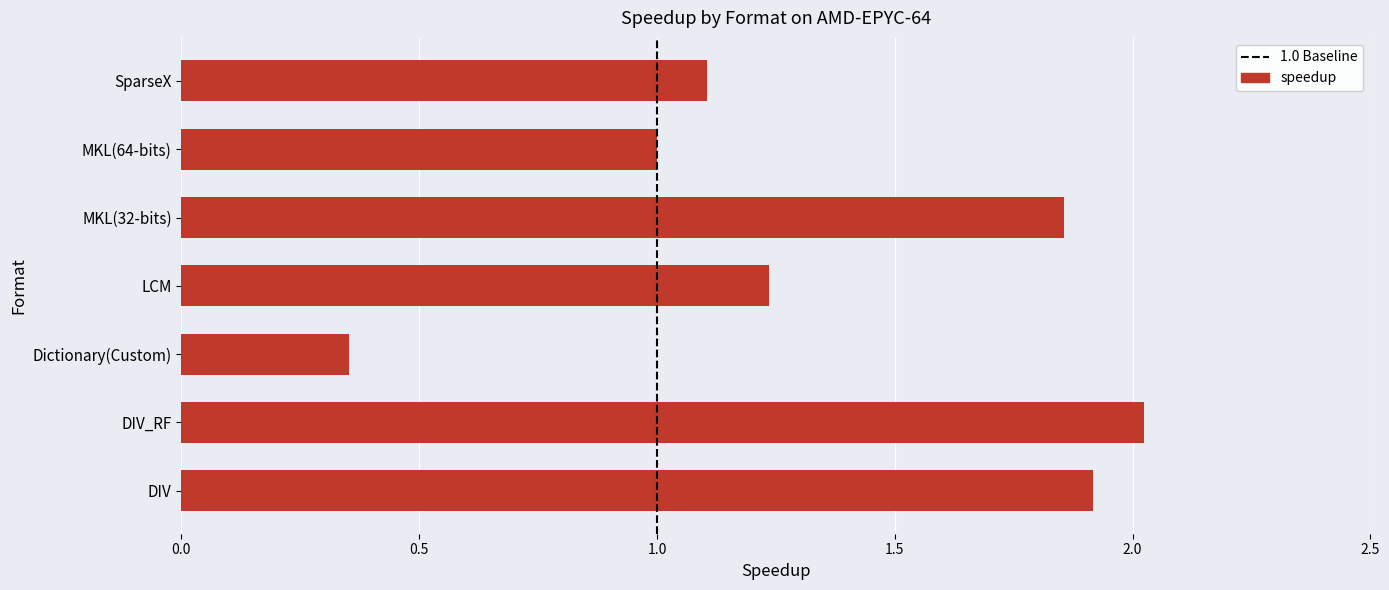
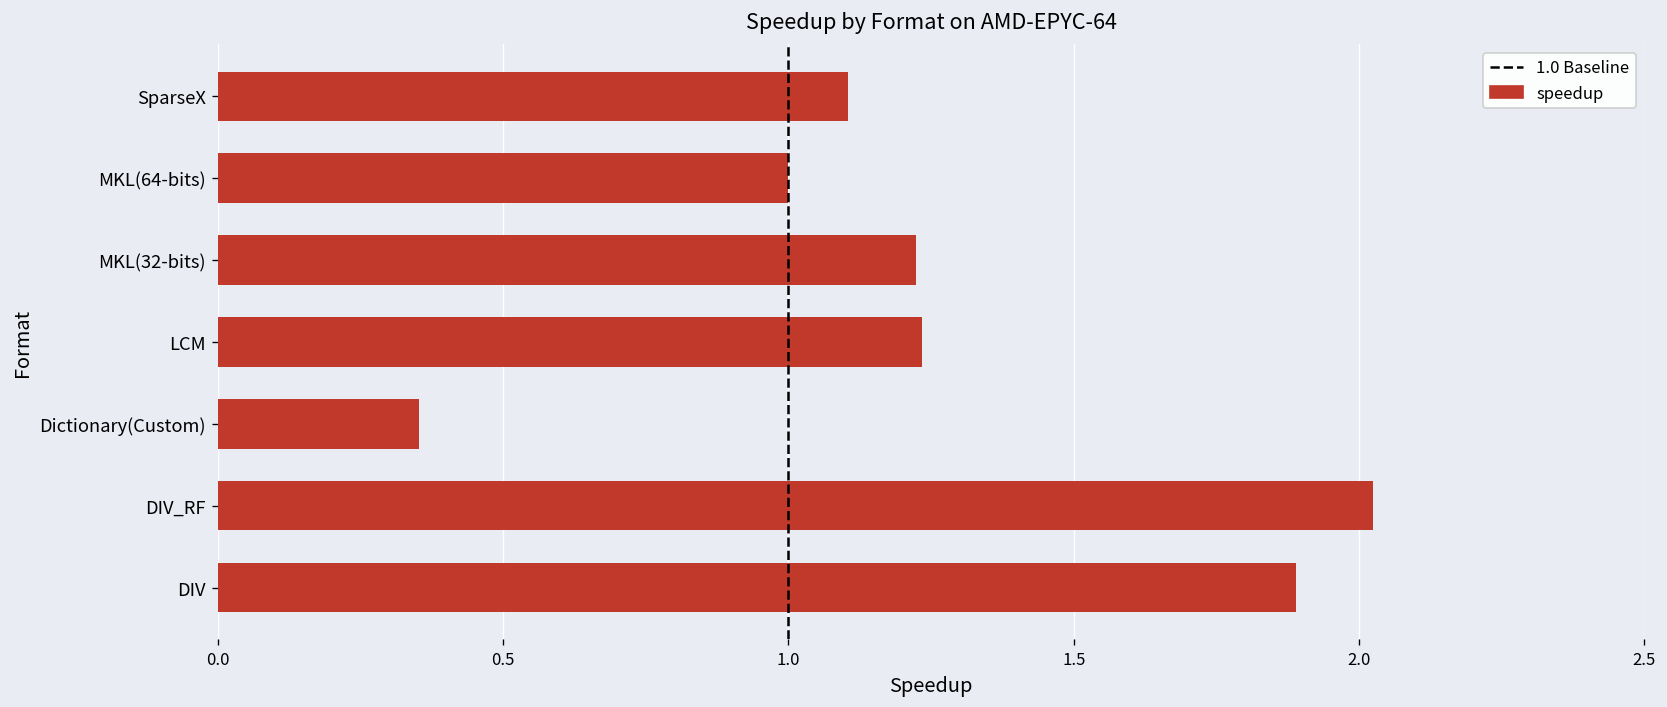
  {
    "SparseX": 1.11,
    "MKL(64-bits)": 1.00,
-   "MKL(32-bits)": 1.86,
+   "MKL(32-bits)": 1.22,
    "LCM": 1.23,
    "Dictionary(Custom)": 0.35,
    "DIV_RF": 2.02,
-   "DIV": 1.92
+   "DIV": 1.89
  }
